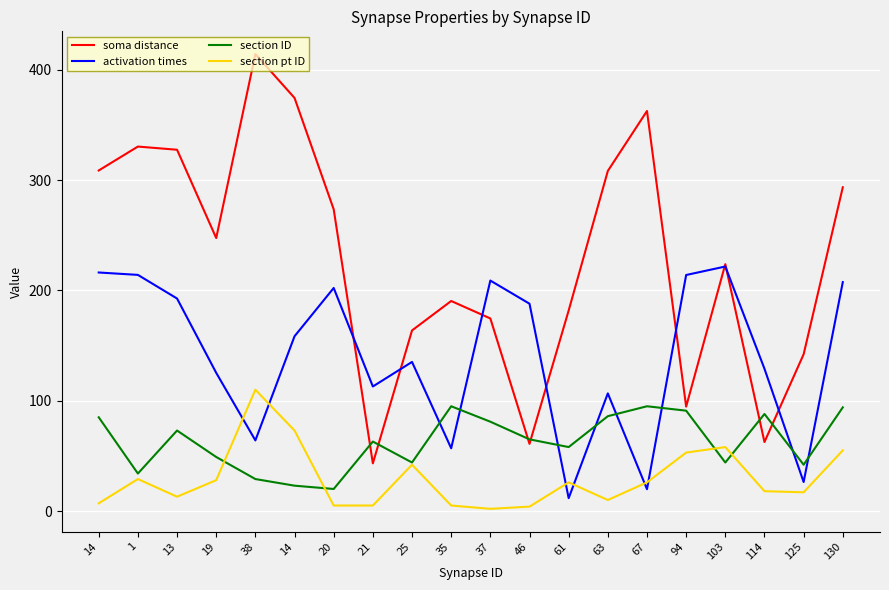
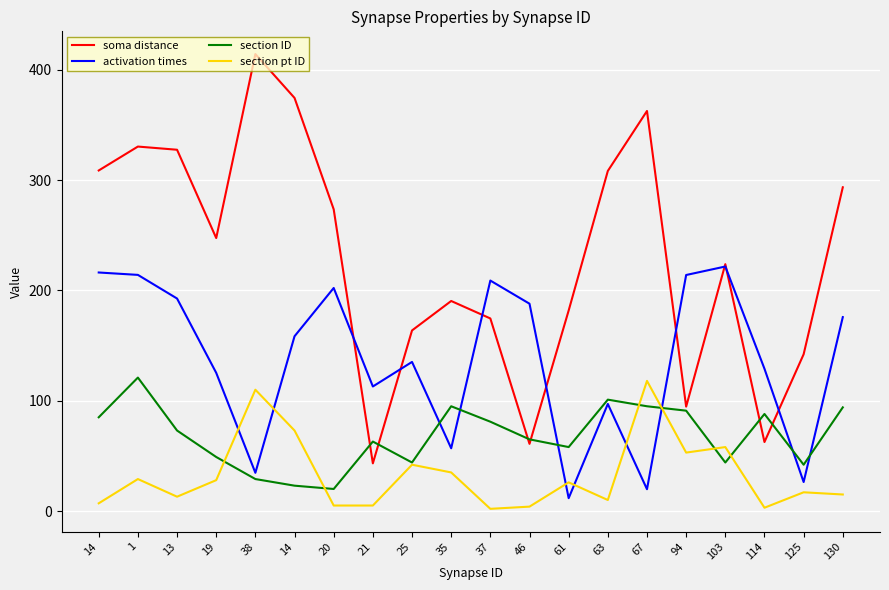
  {
    "soma distance": {
      "1": 330,
      "13": 328,
      "19": 248,
      "20": 274,
      "21": 43,
      "25": 164,
      "35": 190,
      "37": 175,
      "46": 61,
      "61": 182,
      "63": 308,
      "67": 363,
      "94": 95,
      "114": 63,
      "125": 142,
      "130": 294
    },
    "activation times": {
      "1": 214,
      "13": 193,
      "19": 125,
-     "38": 64,
+     "38": 35,
      "20": 202,
      "21": 113,
      "25": 135,
      "35": 57,
      "37": 209,
      "46": 188,
      "61": 12,
-     "63": 107,
+     "63": 97,
      "67": 20,
      "94": 214,
      "114": 129,
      "125": 26,
-     "130": 208
+     "130": 176
    },
    "section ID": {
-     "1": 34,
+     "1": 121,
      "13": 73,
      "19": 49,
      "38": 29,
      "20": 20,
      "21": 63,
      "35": 95,
      "37": 81,
      "46": 65,
      "61": 58,
-     "63": 86,
+     "63": 101,
      "67": 95,
      "94": 91,
      "103": 44,
      "114": 88,
      "125": 42,
      "130": 94
    },
    "section pt ID": {
      "1": 29,
      "13": 13,
      "19": 28,
      "38": 110,
      "20": 5,
      "21": 5,
-     "35": 5,
+     "35": 35,
      "37": 2,
      "46": 4,
      "61": 26,
      "63": 10,
-     "67": 26,
+     "67": 118,
      "94": 53,
      "103": 58,
-     "114": 18,
+     "114": 3,
      "125": 17,
-     "130": 55
+     "130": 15
    }
  }
